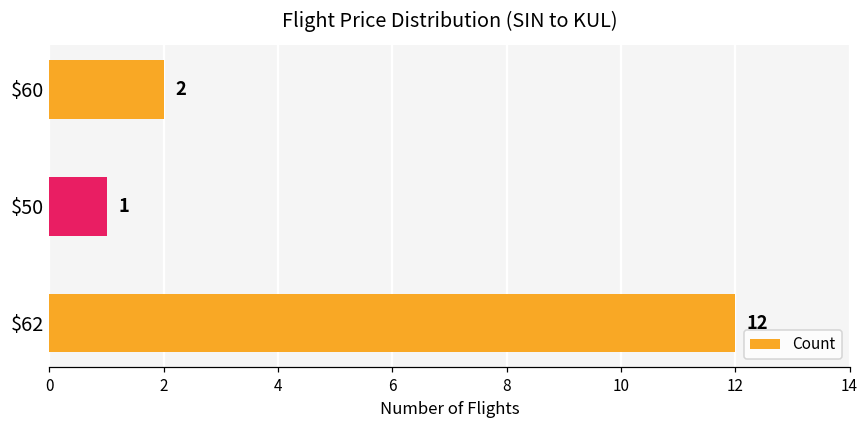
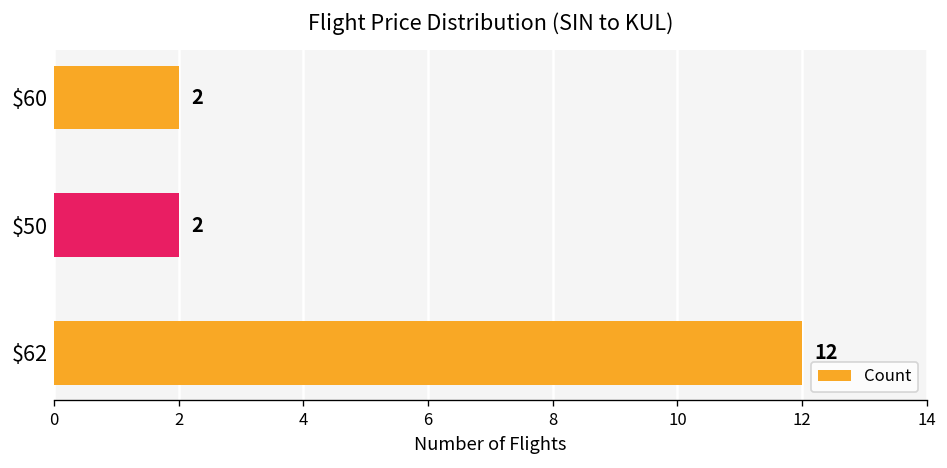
  {
    "$60": 2,
-   "$50": 1
+   "$50": 2
  }
